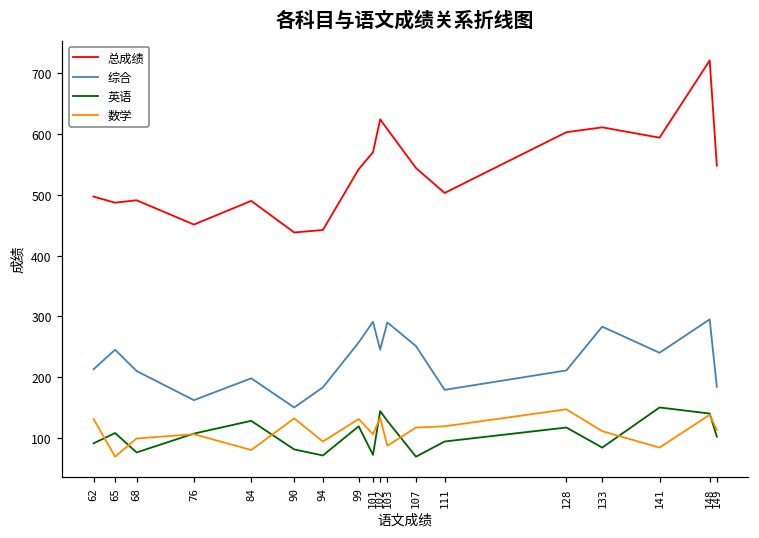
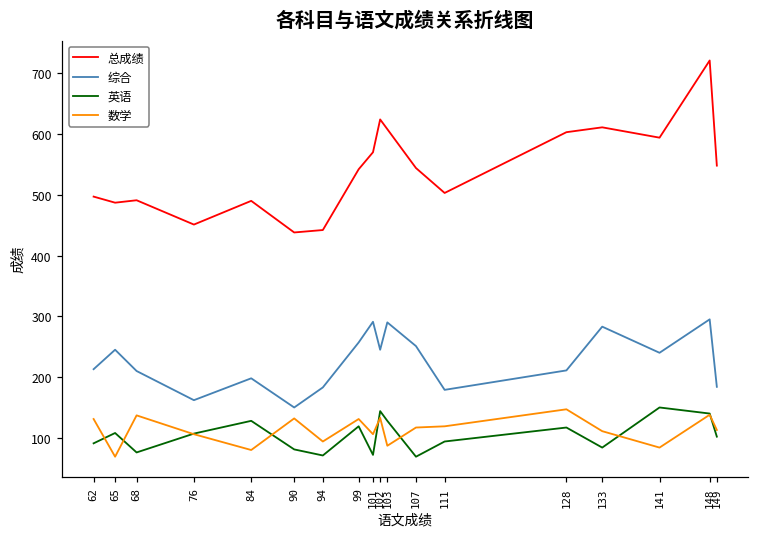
  {
    "总成绩": {
      "62": 500,
      "65": 490,
      "68": 490,
      "76": 450,
      "84": 490,
      "90": 440,
      "94": 440,
      "99": 540,
      "101": 570,
      "102": 620,
      "103": 610,
      "107": 540,
      "111": 500,
      "128": 600,
      "133": 610,
      "141": 590,
      "148": 720,
      "149": 550
    },
    "综合": {
      "62": 210,
      "65": 250,
      "68": 210,
      "76": 160,
      "84": 200,
      "90": 150,
      "94": 180,
      "99": 260,
      "101": 290,
      "102": 250,
      "103": 290,
      "107": 250,
      "111": 180,
      "128": 210,
      "133": 280,
      "141": 240,
      "148": 300,
      "149": 180
    },
    "英语": {
      "62": 90,
      "65": 110,
      "68": 80,
      "84": 130,
      "90": 80,
      "94": 70,
      "99": 120,
      "101": 70,
      "102": 140,
      "103": 130,
      "107": 70,
      "111": 90,
      "128": 120,
      "133": 80,
      "141": 150,
      "149": 100
    },
    "数学": {
      "62": 130,
      "65": 70,
-     "68": 100,
+     "68": 140,
      "84": 80,
      "90": 130,
      "94": 90,
      "99": 130,
      "101": 110,
      "102": 130,
      "103": 90,
      "107": 120,
      "111": 120,
      "128": 150,
      "133": 110,
      "141": 80,
      "149": 110
    }
  }
